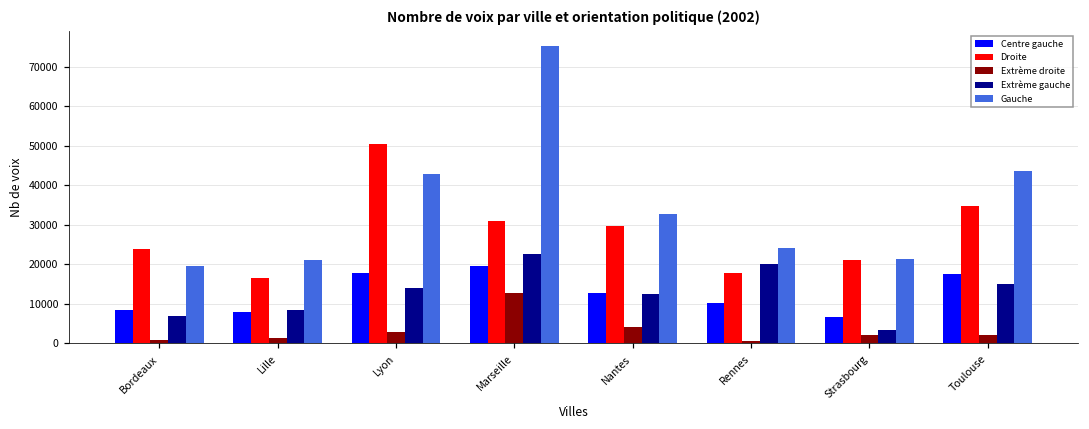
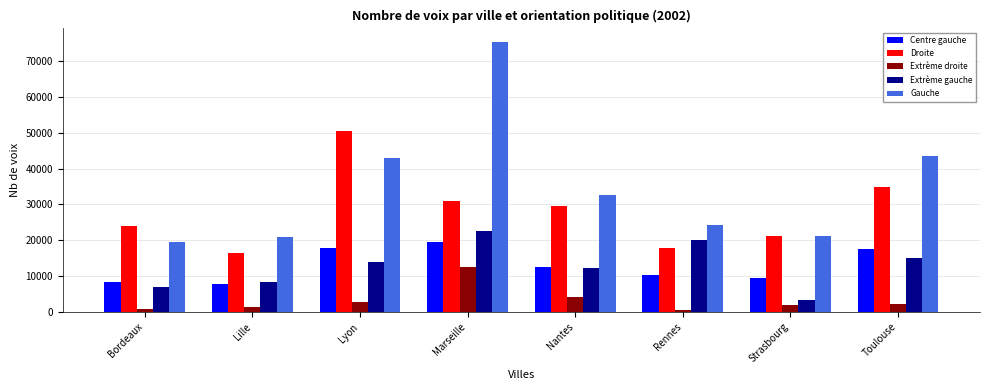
  {
    "Centre gauche": {
      "Bordeaux": 8000,
      "Lille": 8000,
      "Lyon": 18000,
      "Marseille": 20000,
      "Nantes": 13000,
      "Rennes": 10000,
-     "Strasbourg": 7000,
+     "Strasbourg": 9000,
      "Toulouse": 18000
    },
    "Droite": {
      "Bordeaux": 24000,
      "Lille": 17000,
      "Lyon": 50000,
      "Marseille": 31000,
      "Nantes": 30000,
      "Rennes": 18000,
      "Strasbourg": 21000,
      "Toulouse": 35000
    },
    "Extrème droite": {
      "Bordeaux": 1000,
      "Lille": 1000,
      "Lyon": 3000,
      "Marseille": 13000,
      "Nantes": 4000,
      "Strasbourg": 2000,
      "Toulouse": 2000
    },
    "Extrème gauche": {
      "Bordeaux": 7000,
      "Lille": 8000,
      "Lyon": 14000,
      "Marseille": 23000,
      "Nantes": 12000,
      "Rennes": 20000,
      "Strasbourg": 3000,
      "Toulouse": 15000
    },
    "Gauche": {
      "Bordeaux": 20000,
      "Lille": 21000,
      "Lyon": 43000,
      "Marseille": 75000,
      "Nantes": 33000,
      "Rennes": 24000,
      "Strasbourg": 21000,
      "Toulouse": 44000
    }
  }
